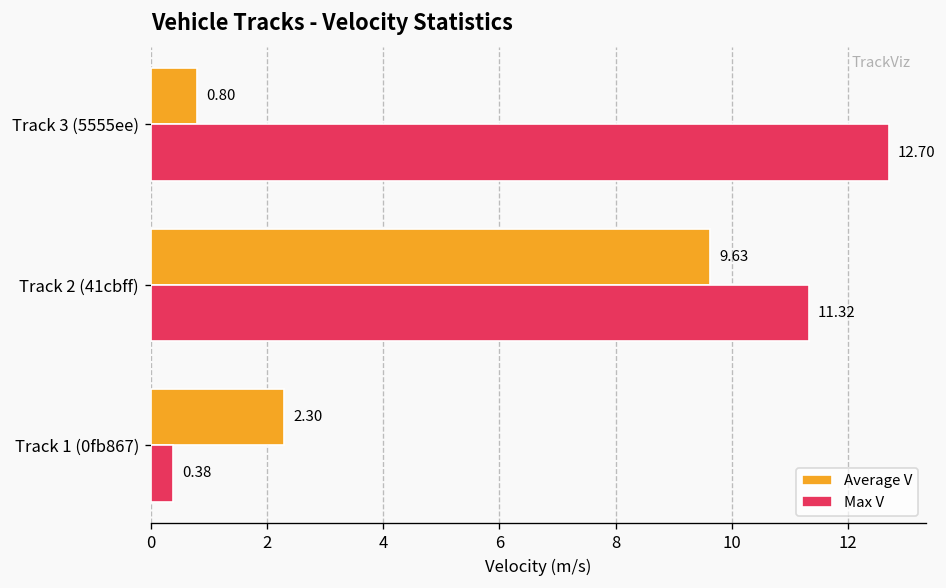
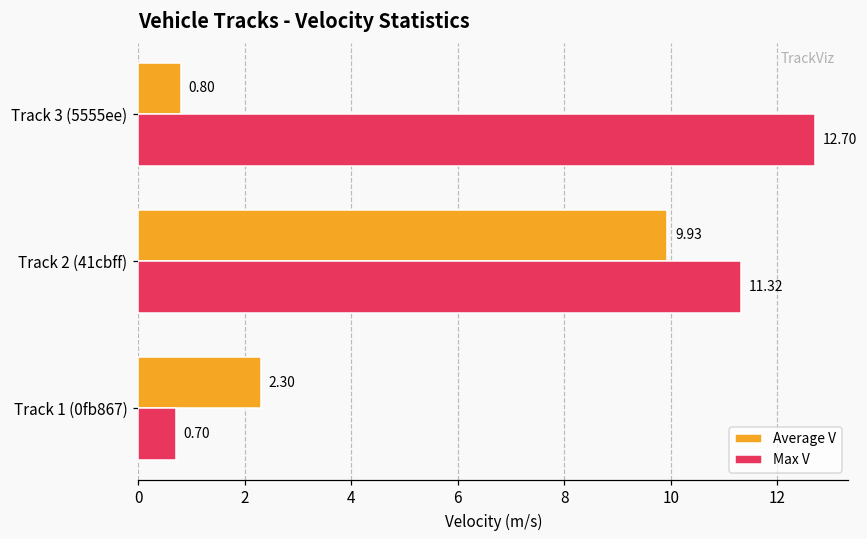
  {
    "Average V": {
      "Track 3 (5555ee)": 0.80,
-     "Track 2 (41cbff)": 9.63,
+     "Track 2 (41cbff)": 9.93,
      "Track 1 (0fb867)": 2.30
    },
    "Max V": {
      "Track 3 (5555ee)": 12.70,
      "Track 2 (41cbff)": 11.32,
-     "Track 1 (0fb867)": 0.38
+     "Track 1 (0fb867)": 0.70
    }
  }
